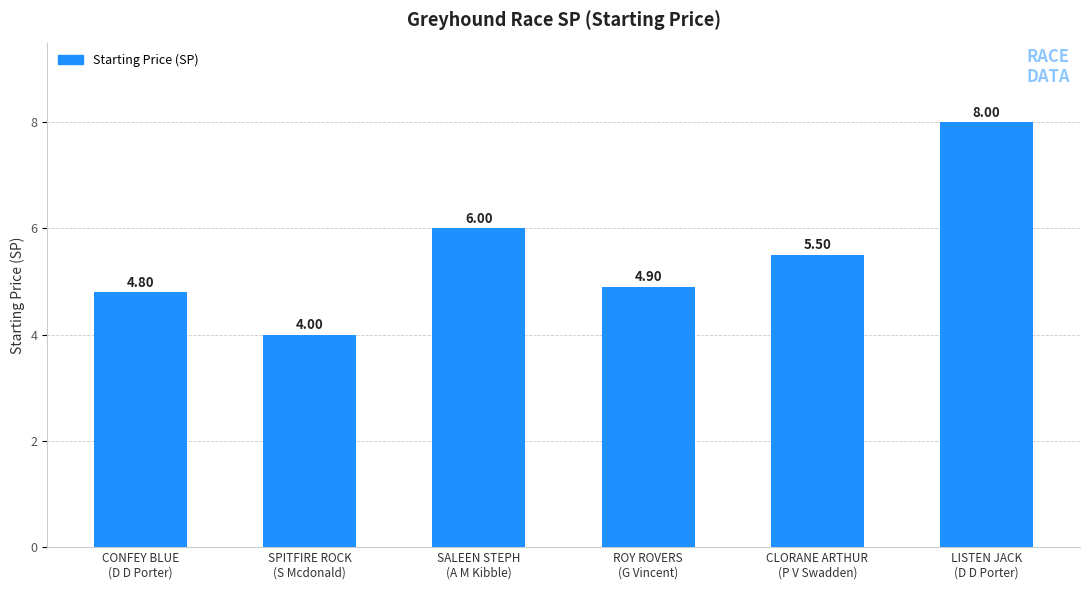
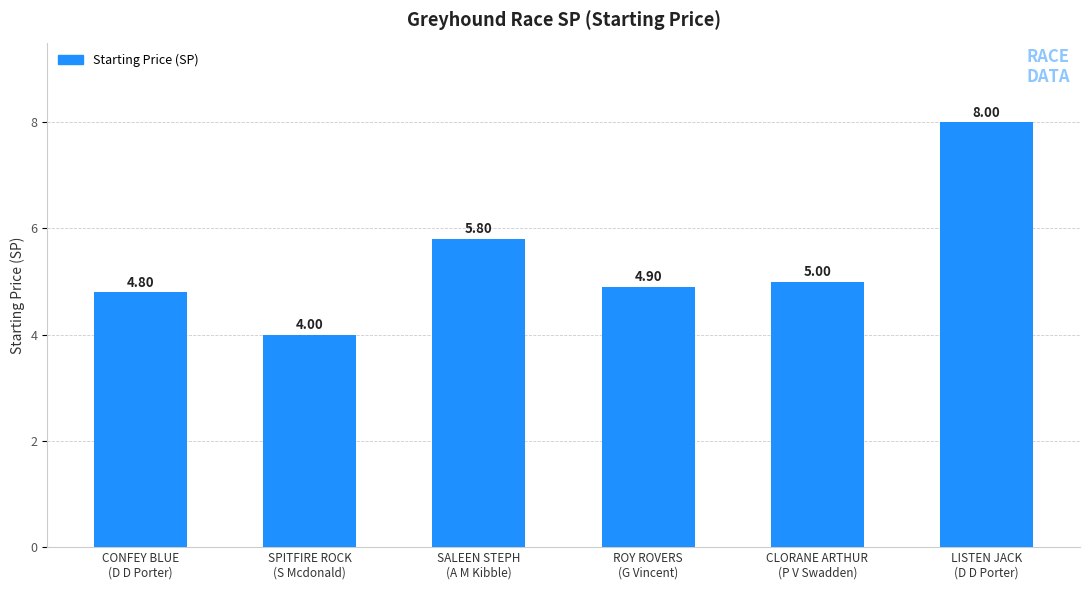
  {
    "CONFEY BLUE (D D Porter)": 4.80,
    "SPITFIRE ROCK (S Mcdonald)": 4.00,
-   "SALEEN STEPH (A M Kibble)": 6.00,
+   "SALEEN STEPH (A M Kibble)": 5.80,
    "ROY ROVERS (G Vincent)": 4.90,
-   "CLORANE ARTHUR (P V Swadden)": 5.50,
+   "CLORANE ARTHUR (P V Swadden)": 5.00,
    "LISTEN JACK (D D Porter)": 8.00
  }
